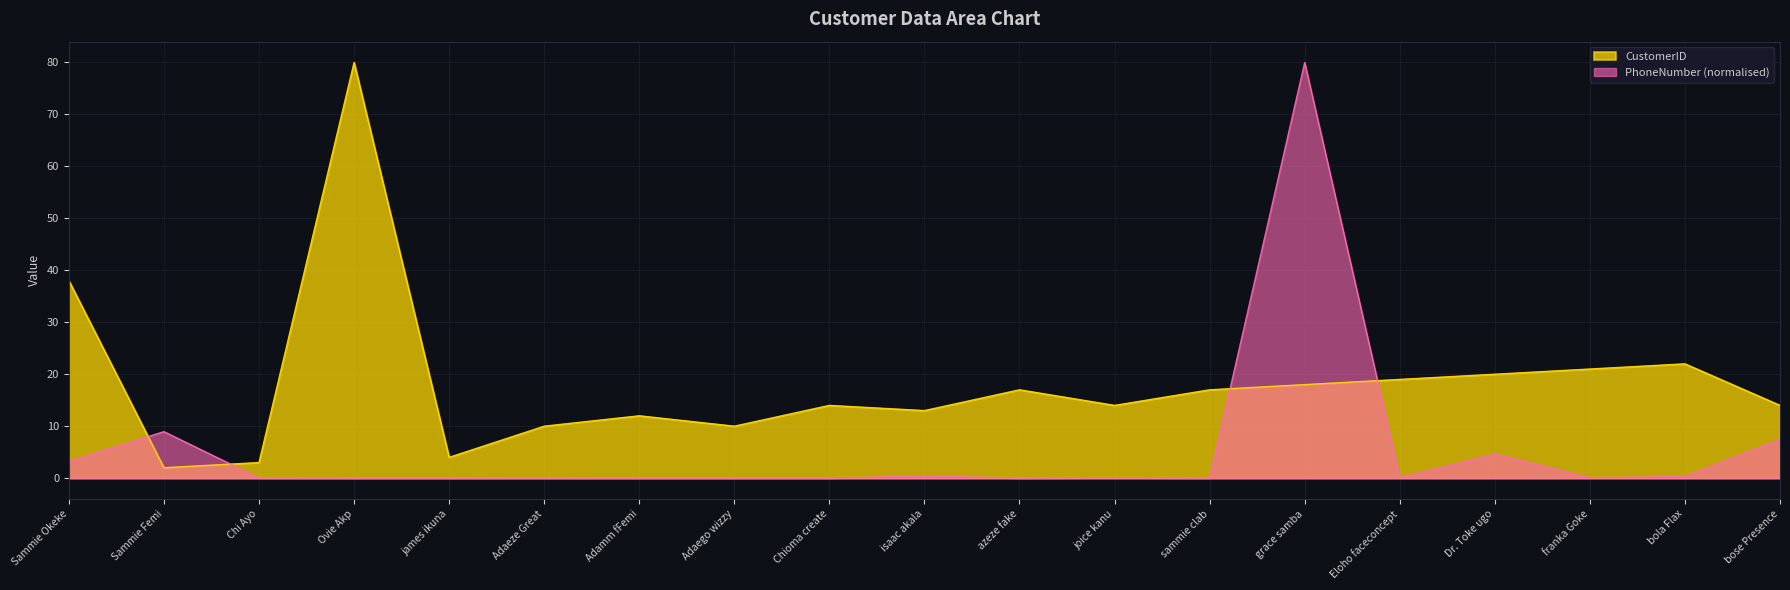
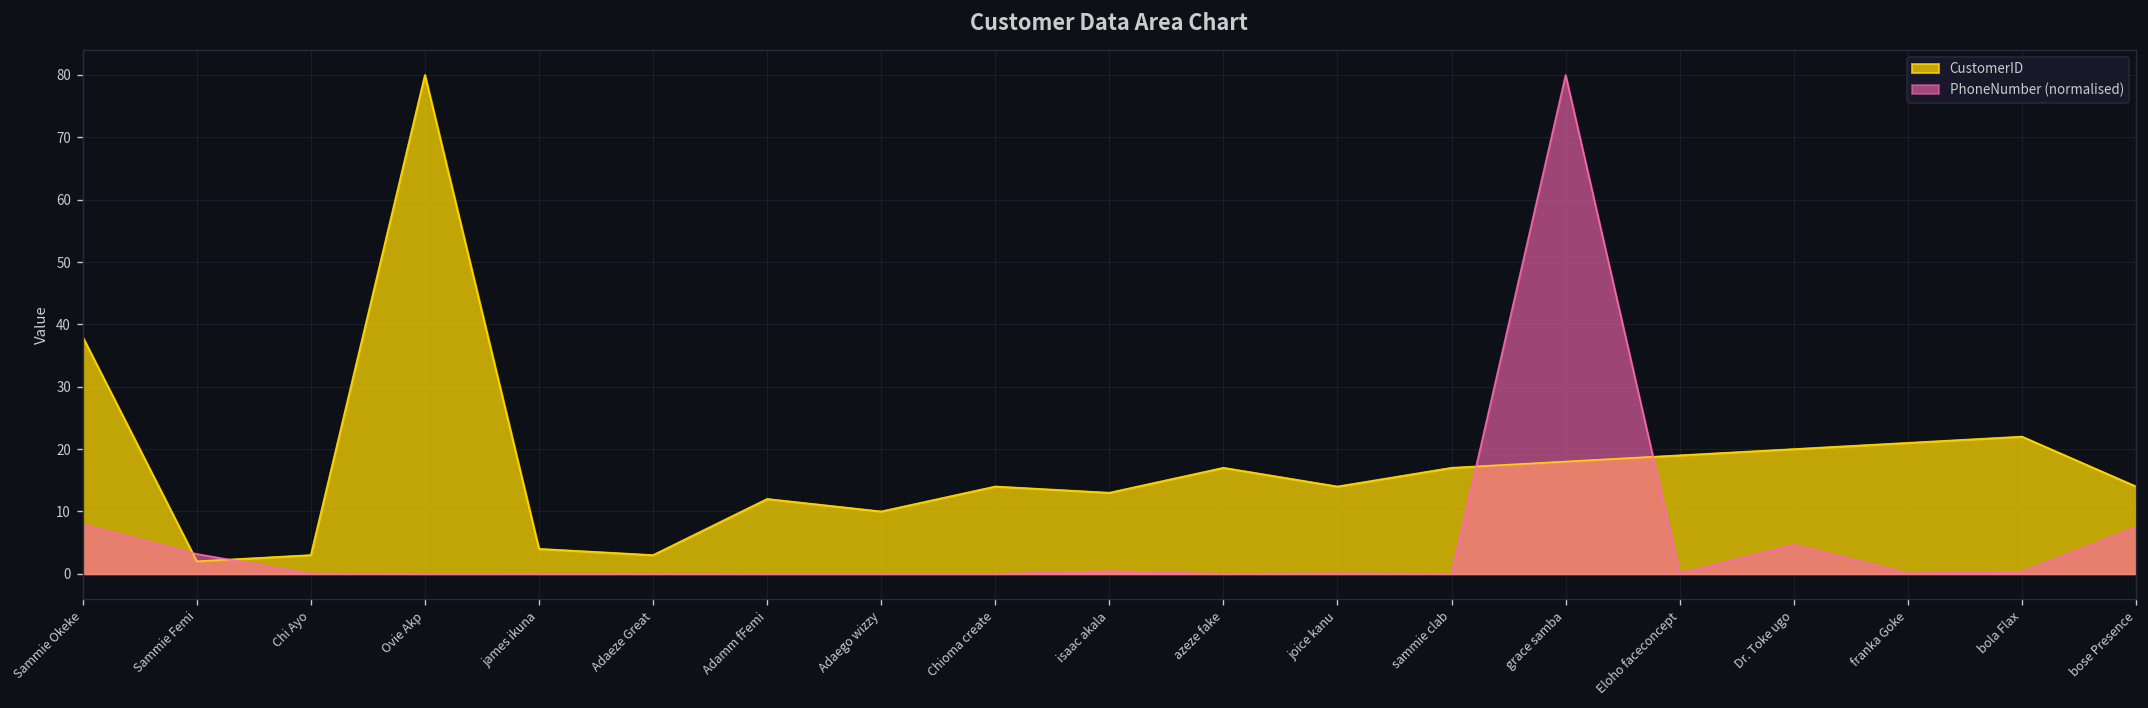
  {
    "CustomerID": {
      "Sammie Okeke": 38,
      "Sammie Femi": 2,
      "Chi Ayo": 3,
      "Ovie Akp": 80,
      "james ikuna": 4,
-     "Adaeze Great": 10,
+     "Adaeze Great": 3,
      "Adamm fFemi": 12,
      "Adaego wizzy": 10,
      "Chioma create": 14,
      "isaac akala": 13,
      "azeze fake": 17,
      "joice kanu": 14,
      "sammie clab": 17,
      "grace samba": 18,
      "Eloho faceconcept": 19,
      "Dr. Toke ugo": 20,
      "franka Goke": 21,
      "bola Flax": 22,
      "bose Presence": 14
    },
    "PhoneNumber (normalised)": {
-     "Sammie Okeke": 3,
-     "Sammie Femi": 9,
+     "Sammie Okeke": 8,
+     "Sammie Femi": 3,
      "Chi Ayo": 0,
      "Ovie Akp": 0,
      "james ikuna": 0,
      "Adaeze Great": 0,
      "Adamm fFemi": 0,
      "Adaego wizzy": 0,
      "Chioma create": 0,
      "isaac akala": 0,
      "azeze fake": 0,
      "joice kanu": 0,
      "sammie clab": 0,
      "grace samba": 80,
      "Eloho faceconcept": 0,
      "Dr. Toke ugo": 5,
      "franka Goke": 0,
      "bola Flax": 0,
      "bose Presence": 7
    }
  }
